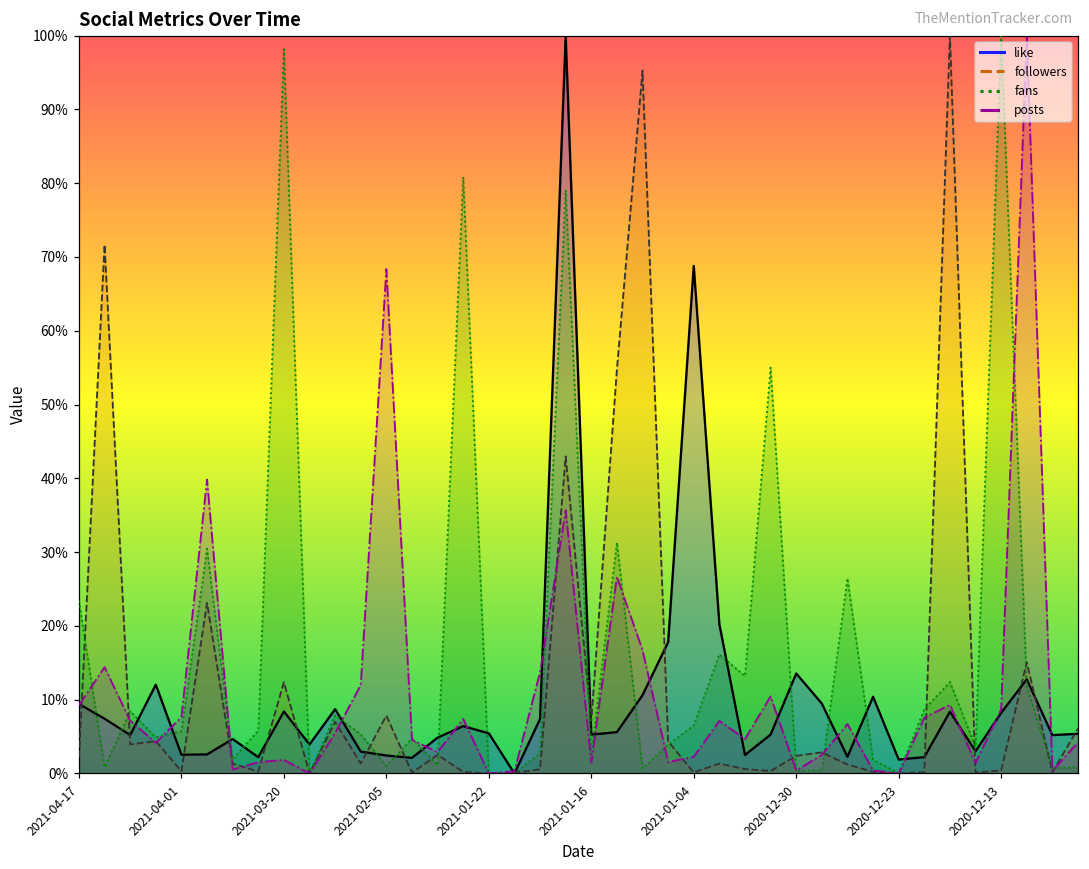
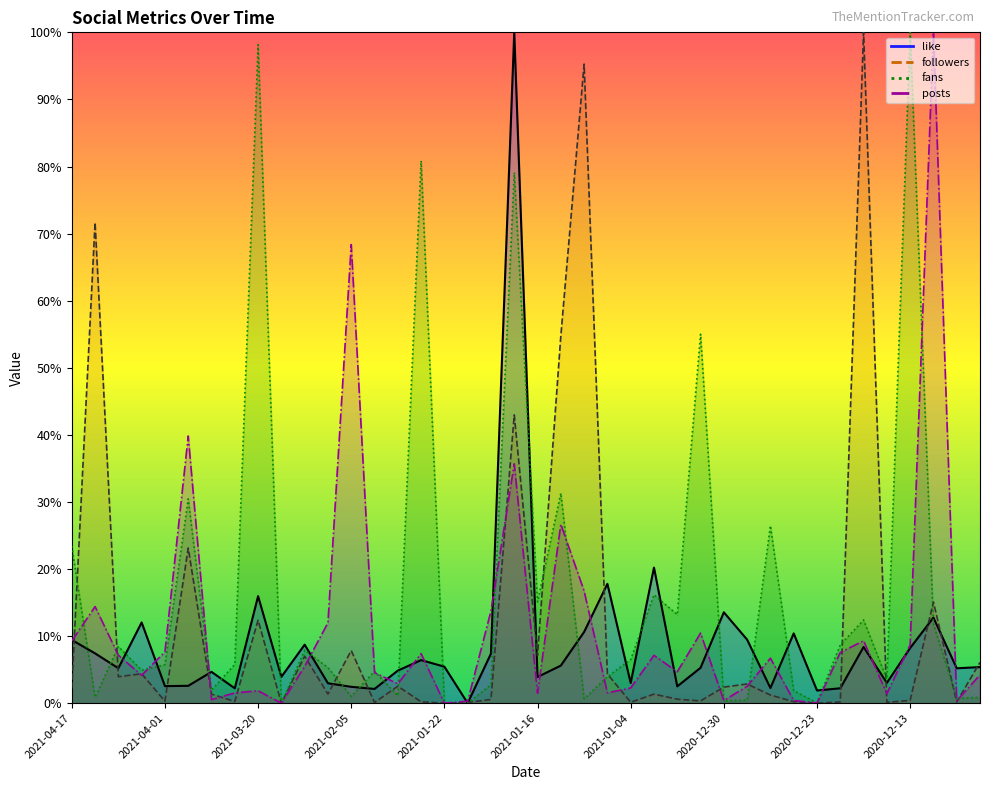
  {
    "like": {
-     "2021-03-20": "8%",
-     "2021-01-16": "5%",
-     "2021-01-04": "69%",
+     "2021-03-20": "16%",
+     "2021-01-16": "4%",
+     "2021-01-04": "3%",
      "2020-12-30": "14%",
      "2020-12-23": "2%",
      "2020-12-13": "8%"
    },
    "fans": {
      "2021-04-17": "23%",
      "2021-03-20": "98%",
-     "2021-01-16": "3%",
+     "2021-01-16": "15%",
      "2021-01-04": "7%",
      "2020-12-13": "100%"
    }
  }
